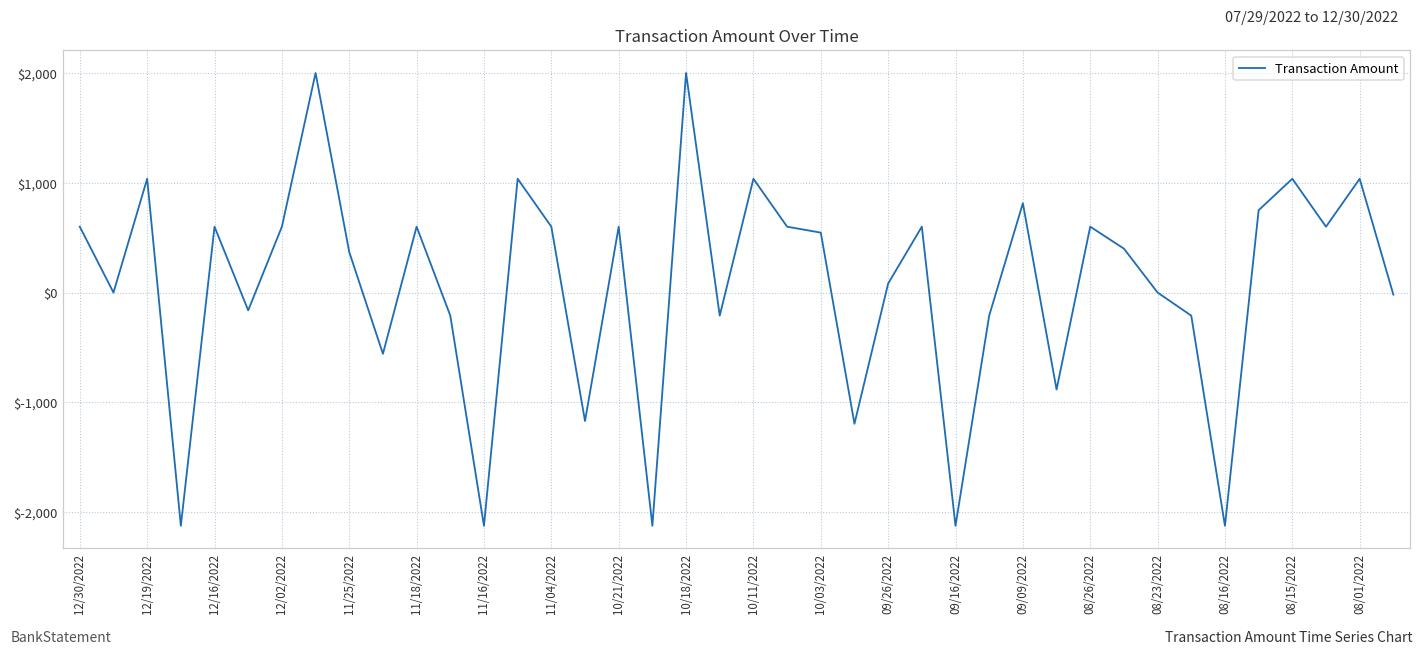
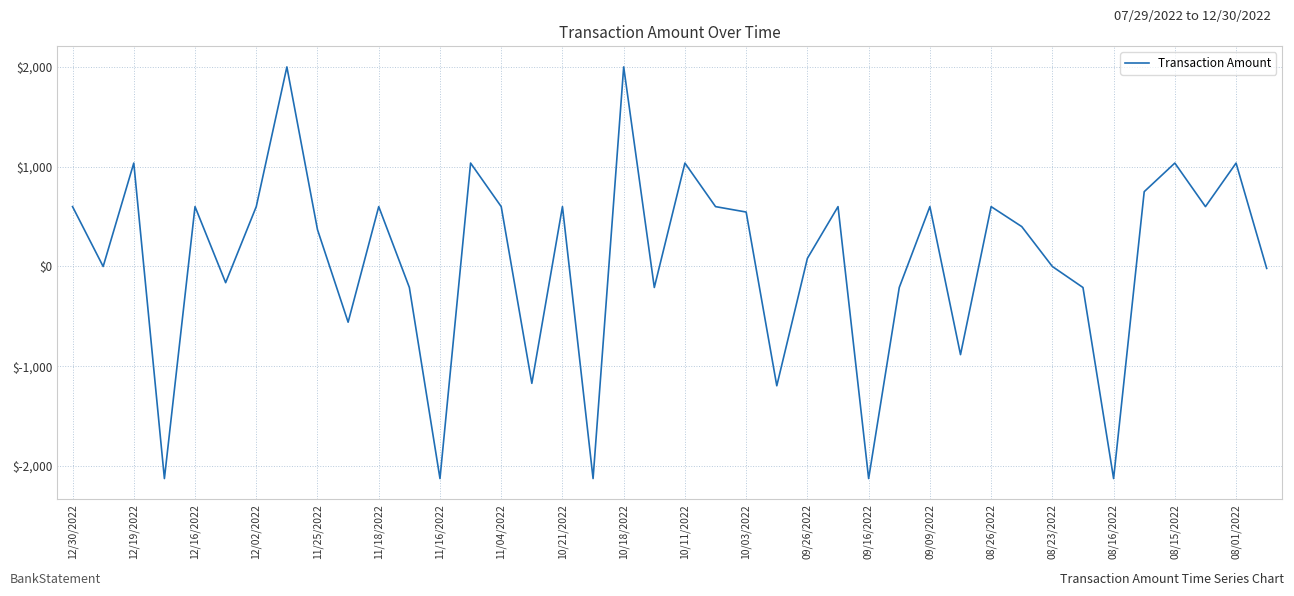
  {
    "12/30/2022": "$600",
    "12/19/2022": "$1,000",
    "12/02/2022": "$600",
    "11/25/2022": "$400",
    "11/18/2022": "$600",
    "11/04/2022": "$600",
    "10/21/2022": "$600",
    "10/11/2022": "$1,000",
    "09/26/2022": "$100",
    "09/16/2022": "$-2,100",
-   "09/09/2022": "$800",
+   "09/09/2022": "$600",
    "08/23/2022": "$0",
    "08/01/2022": "$1,000"
  }
